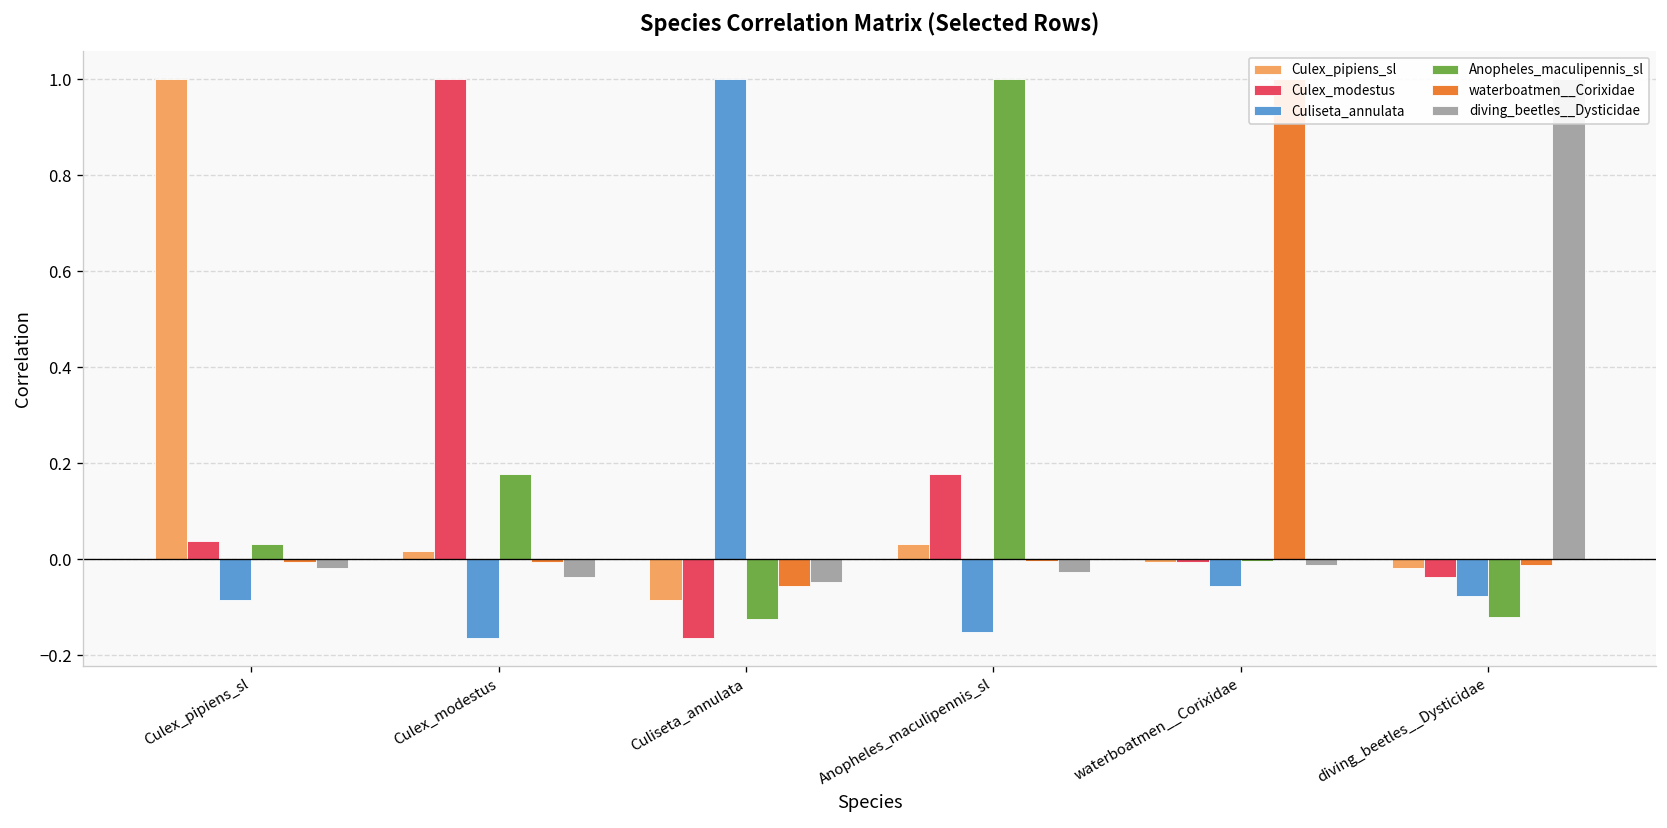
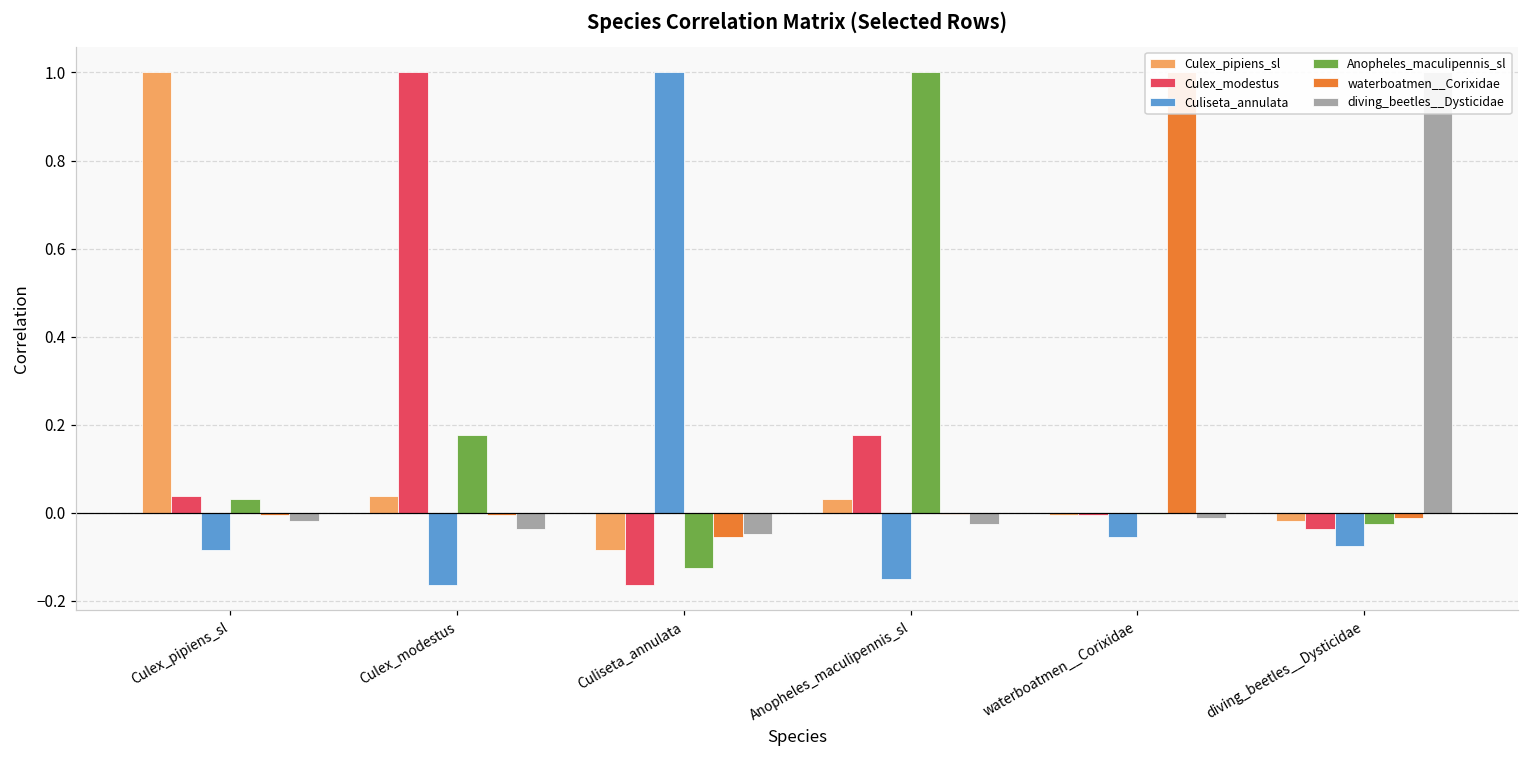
  {
    "Culex_pipiens_sl": {
      "Culex_pipiens_sl": 1.00,
-     "Culex_modestus": 0.02,
+     "Culex_modestus": 0.04,
      "Culiseta_annulata": -0.09,
      "Anopheles_maculipennis_sl": 0.03,
      "diving_beetles__Dysticidae": -0.02
    },
    "Culex_modestus": {
      "Culex_pipiens_sl": 0.04,
      "Culex_modestus": 1.00,
      "Culiseta_annulata": -0.16,
      "Anopheles_maculipennis_sl": 0.18,
      "diving_beetles__Dysticidae": -0.04
    },
    "Culiseta_annulata": {
      "Culex_pipiens_sl": -0.09,
      "Culex_modestus": -0.16,
      "Culiseta_annulata": 1.00,
      "Anopheles_maculipennis_sl": -0.15,
      "waterboatmen__Corixidae": -0.06,
      "diving_beetles__Dysticidae": -0.08
    },
    "Anopheles_maculipennis_sl": {
      "Culex_pipiens_sl": 0.03,
      "Culex_modestus": 0.18,
      "Culiseta_annulata": -0.13,
      "Anopheles_maculipennis_sl": 1.00,
-     "diving_beetles__Dysticidae": -0.12
+     "diving_beetles__Dysticidae": -0.03
    },
    "waterboatmen__Corixidae": {
      "Culiseta_annulata": -0.06,
      "diving_beetles__Dysticidae": -0.01
    },
    "diving_beetles__Dysticidae": {
      "Culex_pipiens_sl": -0.02,
      "Culex_modestus": -0.04,
      "Culiseta_annulata": -0.05,
      "Anopheles_maculipennis_sl": -0.03,
      "waterboatmen__Corixidae": -0.01
    }
  }
